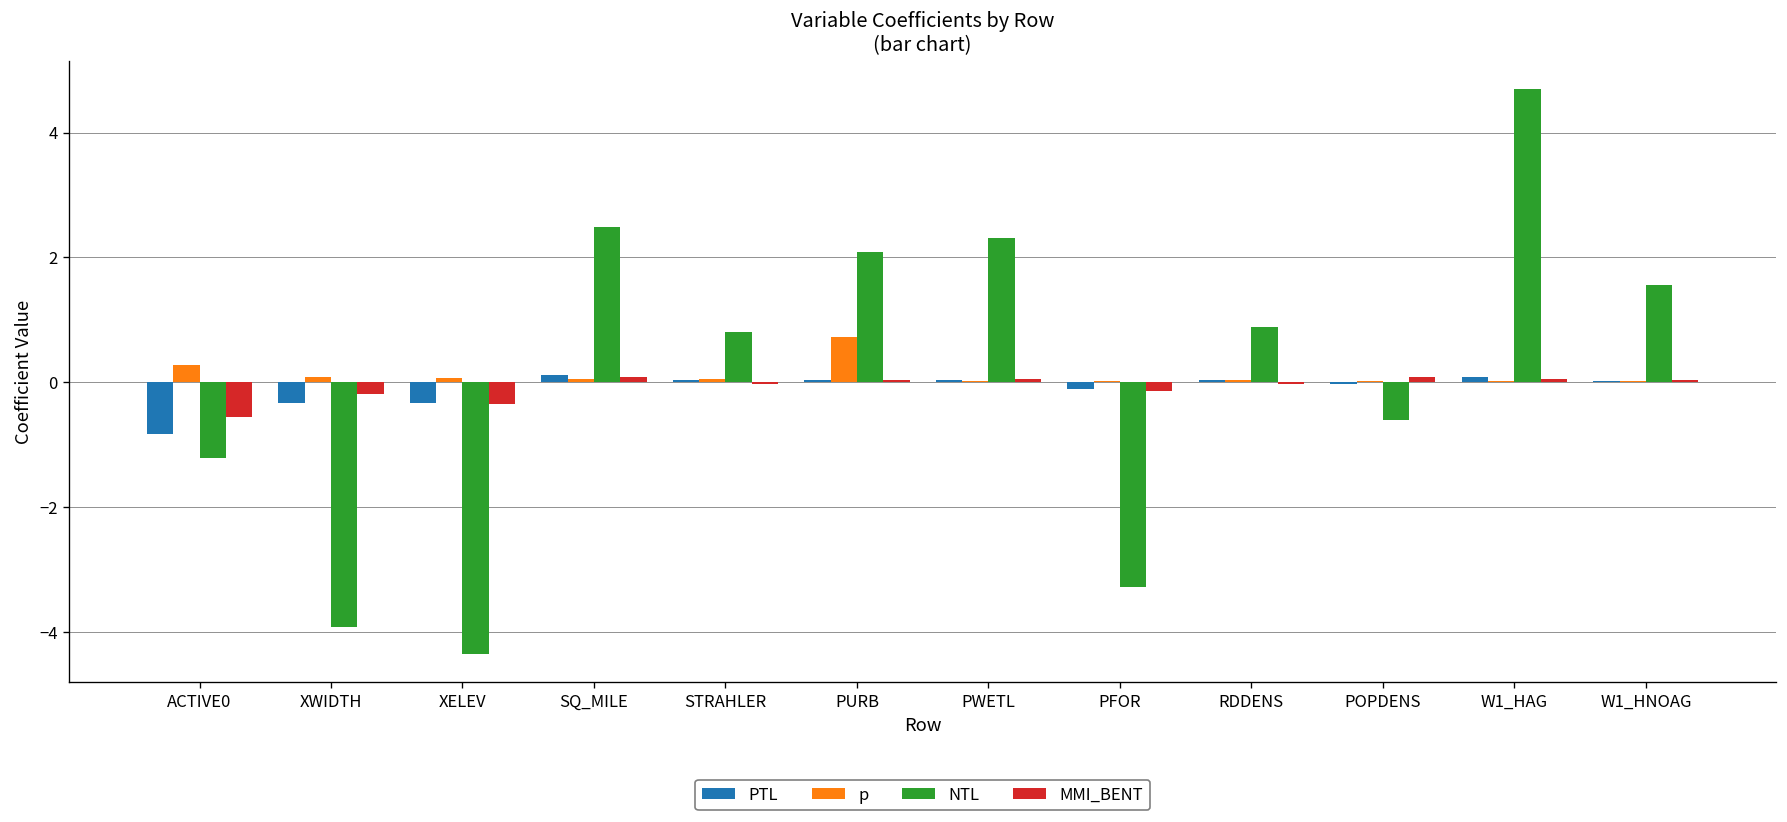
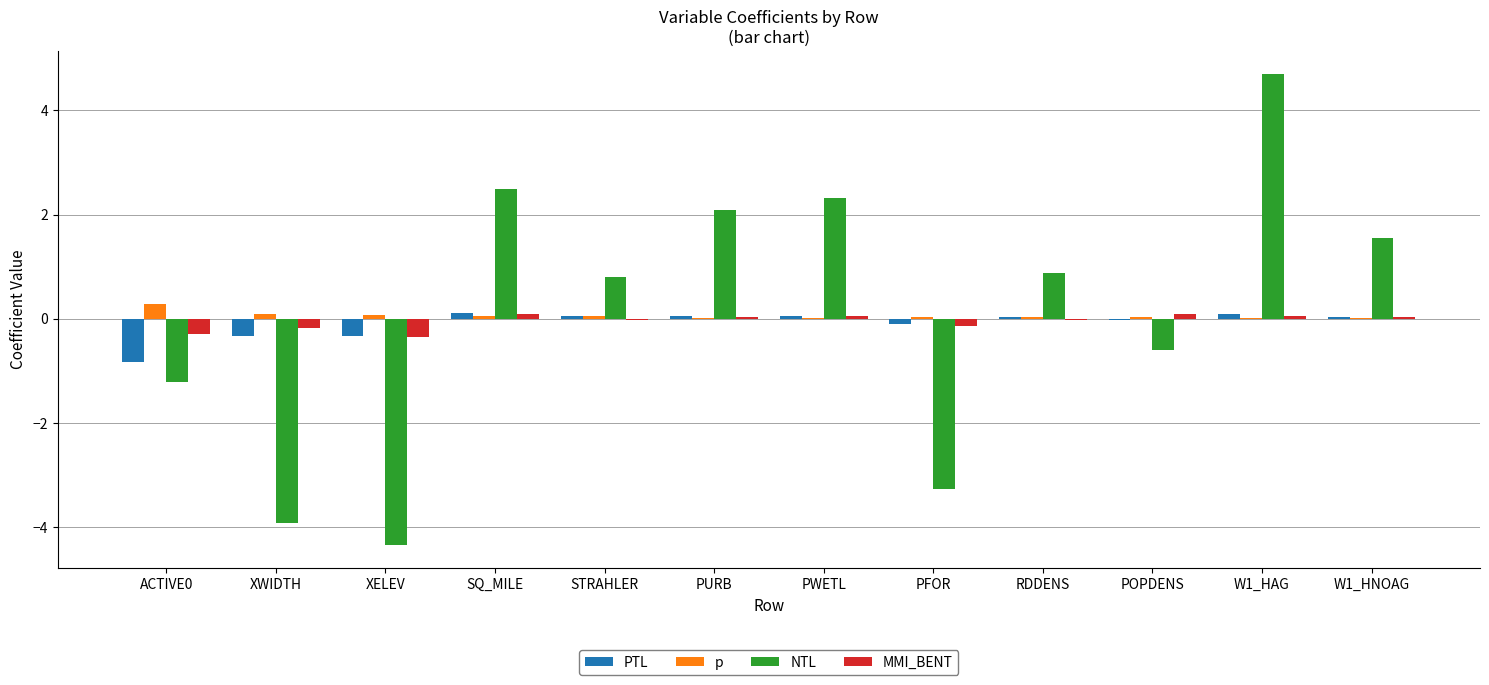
  {
    "PTL": {
      "ACTIVE0": -0.8,
      "XWIDTH": -0.3,
      "XELEV": -0.3,
      "SQ_MILE": 0.1,
      "PFOR": -0.1,
      "W1_HAG": 0.1
    },
    "p": {
      "ACTIVE0": 0.3,
      "XWIDTH": 0.1,
      "XELEV": 0.1,
      "STRAHLER": 0.1,
-     "PURB": 0.7
+     "PURB": 0.0
    },
    "NTL": {
      "ACTIVE0": -1.2,
      "XWIDTH": -3.9,
      "XELEV": -4.3,
      "SQ_MILE": 2.5,
      "STRAHLER": 0.8,
      "PURB": 2.1,
      "PWETL": 2.3,
      "PFOR": -3.3,
      "RDDENS": 0.9,
      "POPDENS": -0.6,
      "W1_HAG": 4.7,
      "W1_HNOAG": 1.6
    },
    "MMI_BENT": {
-     "ACTIVE0": -0.6,
+     "ACTIVE0": -0.3,
      "XWIDTH": -0.2,
      "XELEV": -0.4,
      "SQ_MILE": 0.1,
      "PWETL": 0.1,
      "PFOR": -0.1,
      "POPDENS": 0.1,
      "W1_HAG": 0.1
    }
  }
